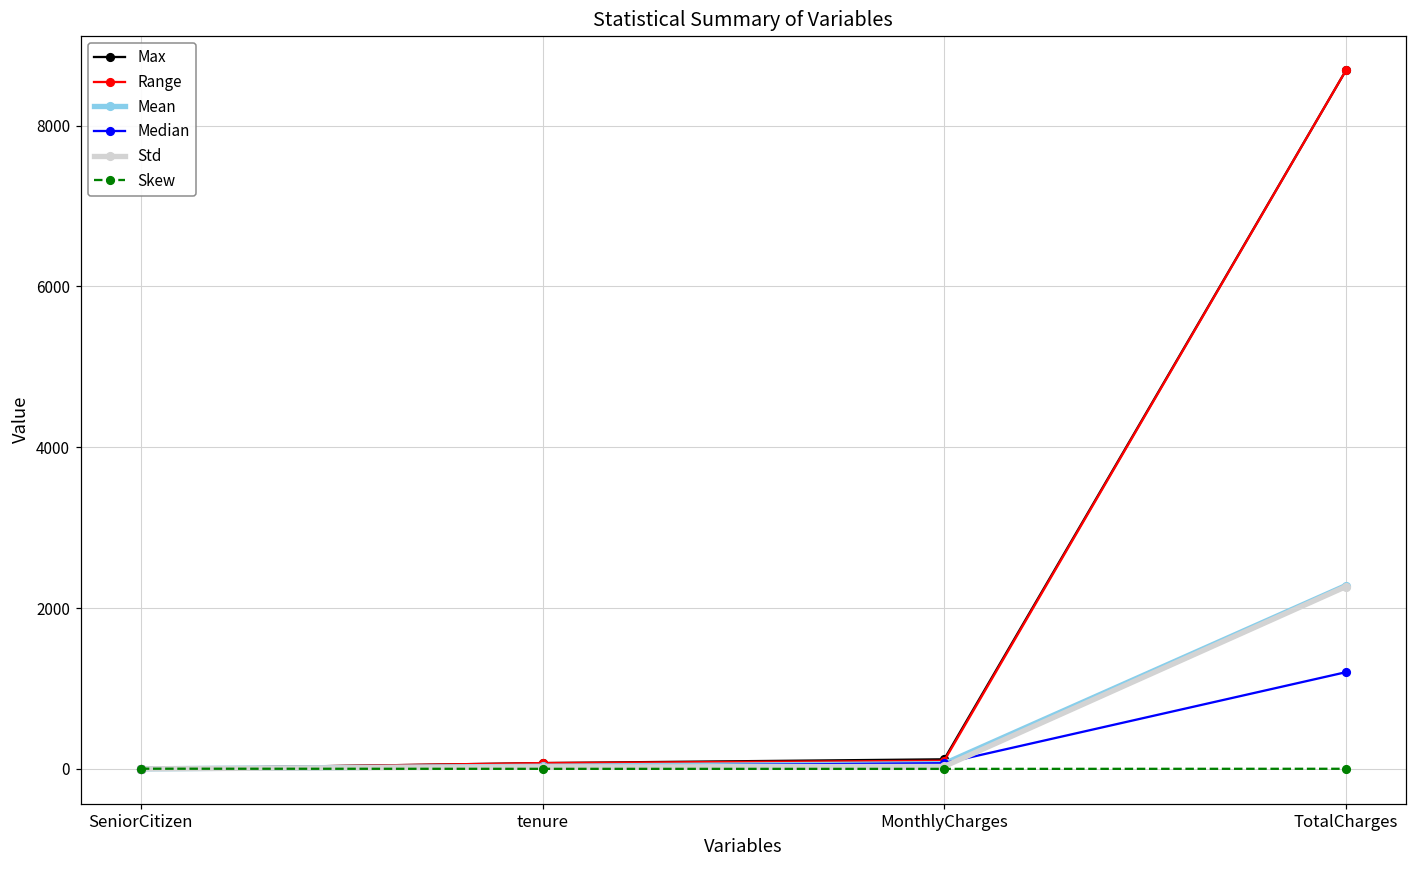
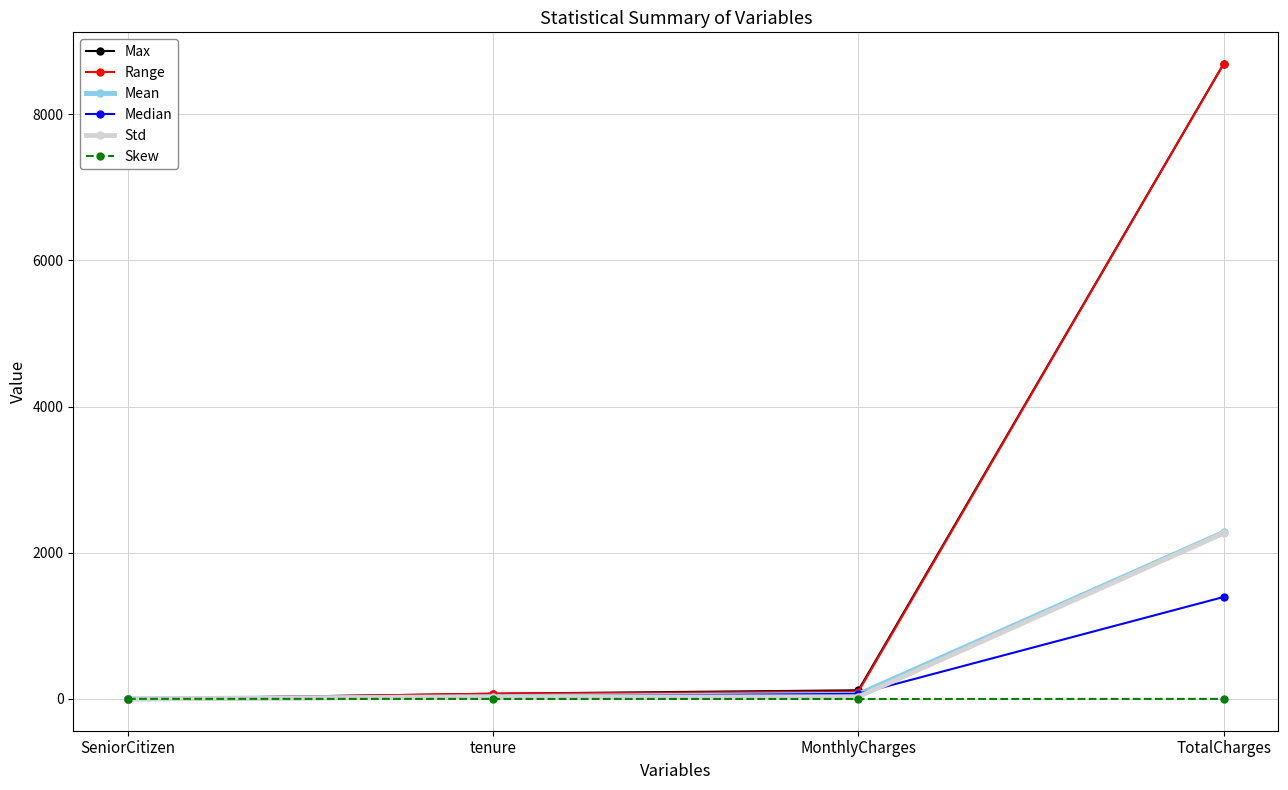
  {
    "Median": {
-     "TotalCharges": 1200
+     "TotalCharges": 1400
    },
    "Skew": {
      "TotalCharges": 0
    }
  }
